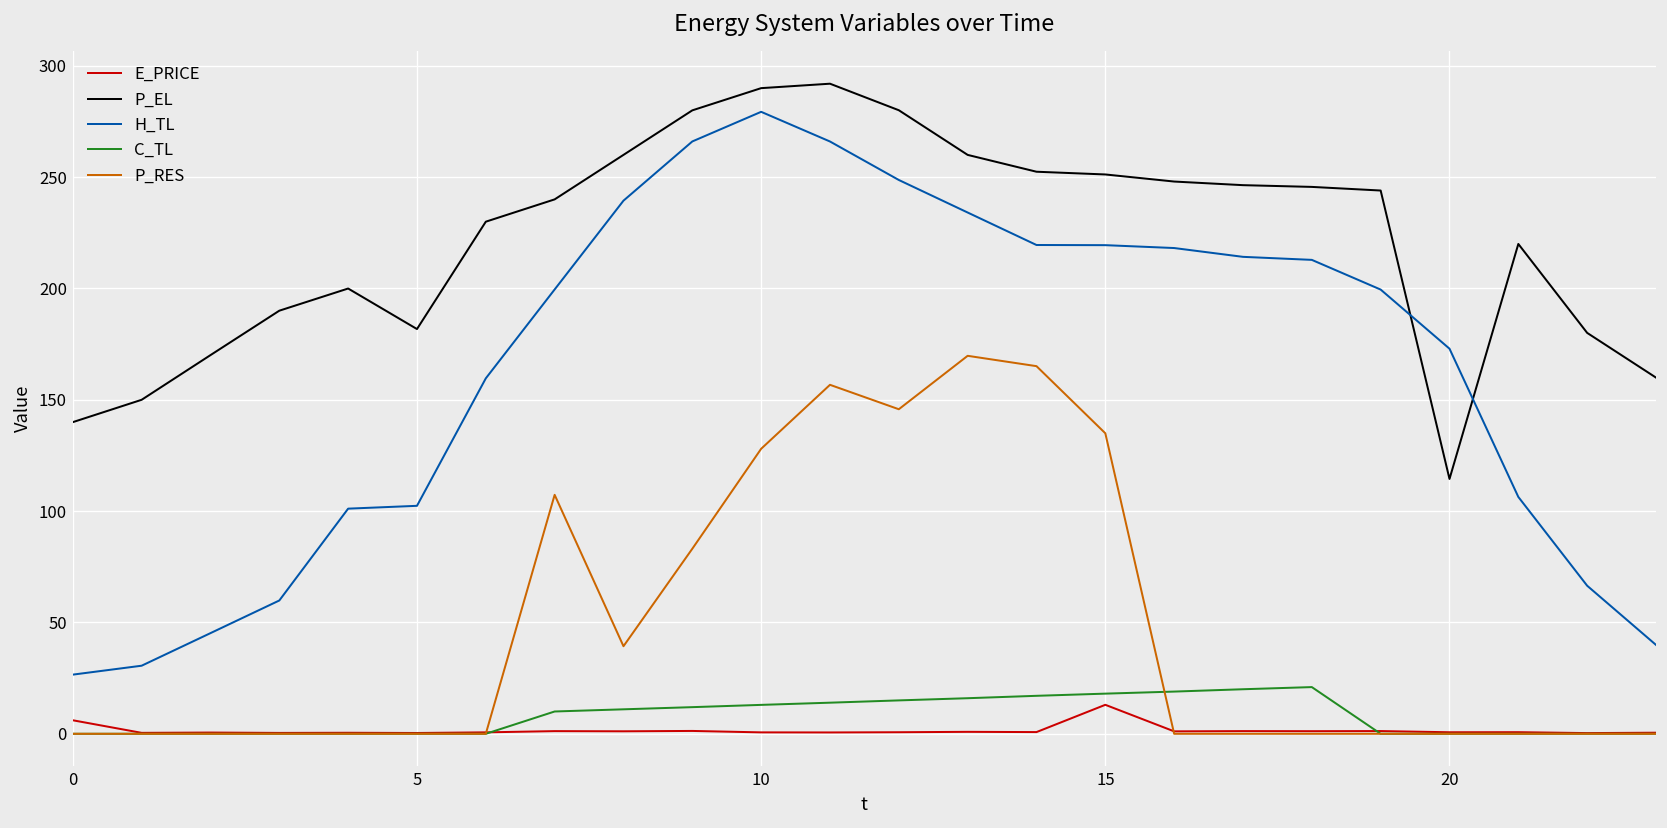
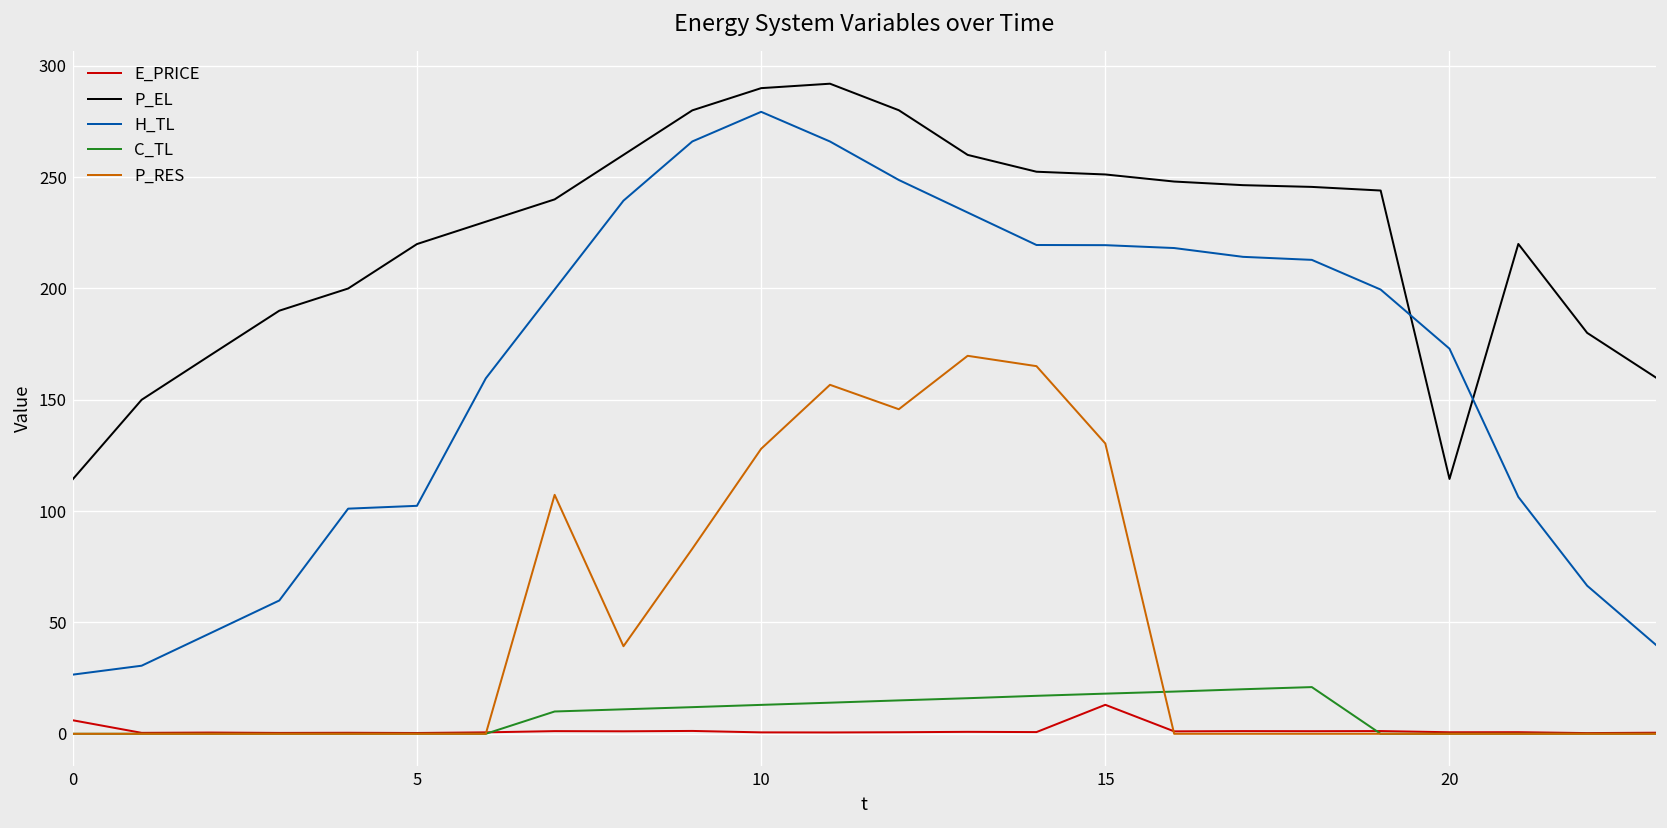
  {
    "E_PRICE": {
      "0": 6,
      "10": 1,
      "15": 13
    },
    "P_EL": {
-     "0": 140,
-     "5": 182,
+     "0": 114,
+     "5": 220,
      "10": 290,
      "15": 251,
      "20": 114
    },
    "H_TL": {
      "0": 27,
      "5": 102,
      "10": 279,
      "15": 219,
      "20": 173
    },
    "C_TL": {
      "10": 13,
      "15": 18
    },
    "P_RES": {
      "10": 128,
-     "15": 135
+     "15": 130
    }
  }
